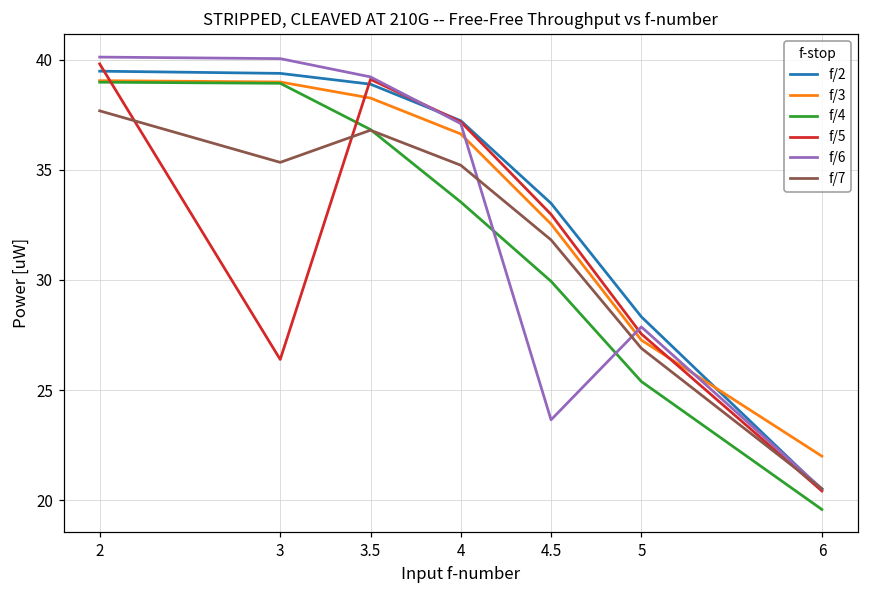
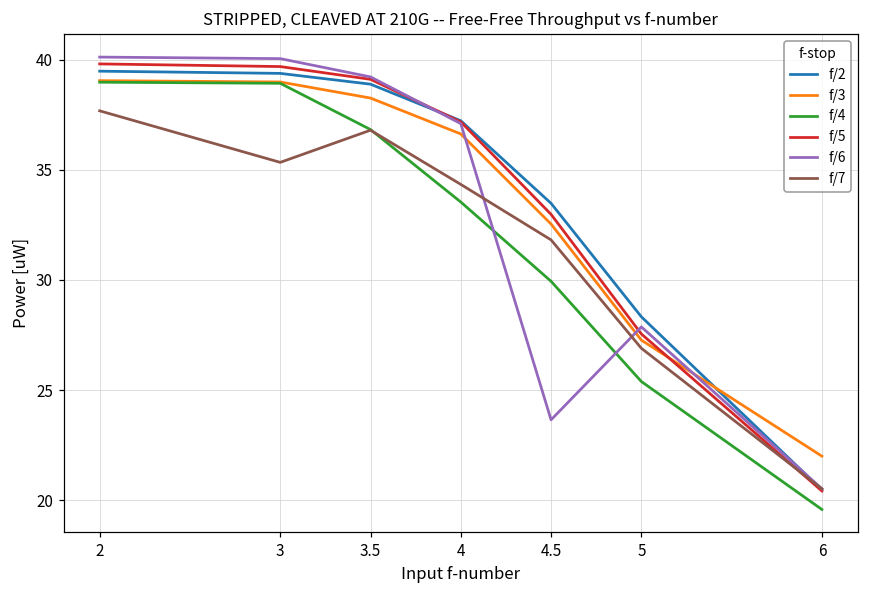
  {
    "f/2": {
      "2": 39.5,
      "3": 39.4,
      "3.5": 38.9,
      "4.5": 33.5,
      "5": 28.3
    },
    "f/3": {
      "3.5": 38.3,
      "4": 36.6,
      "4.5": 32.5,
      "5": 27.3,
      "6": 22.0
    },
    "f/4": {
      "4": 33.5,
      "4.5": 29.9,
      "5": 25.4,
      "6": 19.6
    },
    "f/5": {
      "2": 39.8,
-     "3": 26.4,
+     "3": 39.7,
      "4.5": 33.0,
      "5": 27.6
    },
    "f/6": {
      "2": 40.1,
      "3": 40.1,
      "4.5": 23.7,
      "5": 27.9
    },
    "f/7": {
      "2": 37.7,
      "3": 35.3,
-     "4": 35.2,
+     "4": 34.3,
      "4.5": 31.8,
      "5": 26.9
    }
  }
